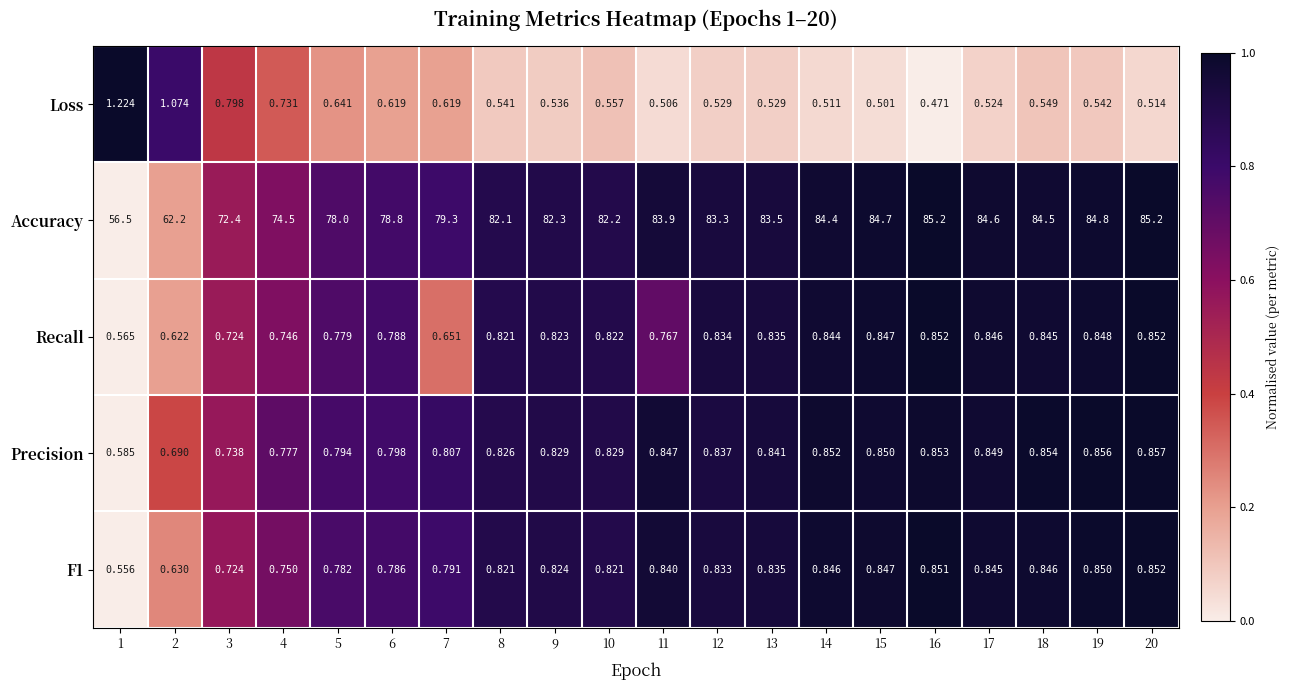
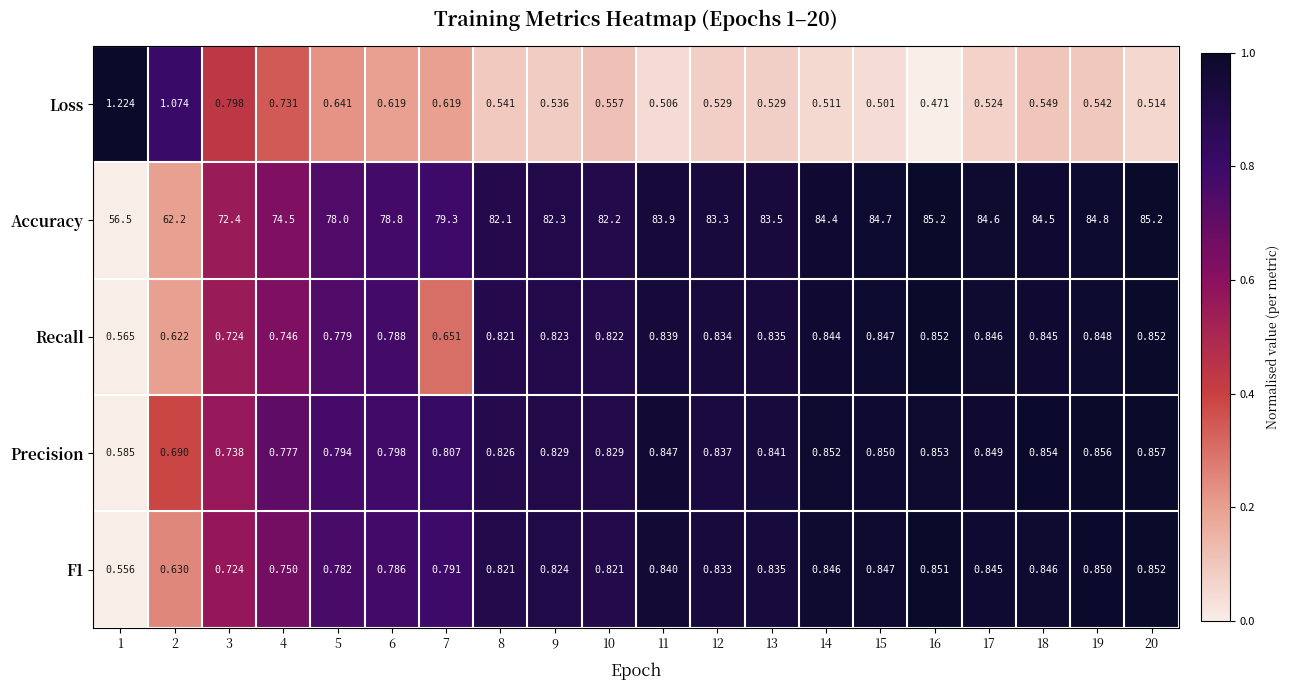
  {
    "Loss": {
      "1": 1.224,
      "2": 1.074,
      "3": 0.798,
      "4": 0.731,
      "5": 0.641,
      "6": 0.619,
      "7": 0.619,
      "8": 0.541,
      "9": 0.536,
      "10": 0.557,
      "11": 0.506,
      "12": 0.529,
      "13": 0.529,
      "14": 0.511,
      "15": 0.501,
      "16": 0.471,
      "17": 0.524,
      "18": 0.549,
      "19": 0.542,
      "20": 0.514
    },
    "Accuracy": {
      "1": 56.5,
      "2": 62.2,
      "3": 72.4,
      "4": 74.5,
      "5": 78.0,
      "6": 78.8,
      "7": 79.3,
      "8": 82.1,
      "9": 82.3,
      "10": 82.2,
      "11": 83.9,
      "12": 83.3,
      "13": 83.5,
      "14": 84.4,
      "15": 84.7,
      "16": 85.2,
      "17": 84.6,
      "18": 84.5,
      "19": 84.8,
      "20": 85.2
    },
    "Recall": {
      "1": 0.565,
      "2": 0.622,
      "3": 0.724,
      "4": 0.746,
      "5": 0.779,
      "6": 0.788,
      "7": 0.651,
      "8": 0.821,
      "9": 0.823,
      "10": 0.822,
-     "11": 0.767,
+     "11": 0.839,
      "12": 0.834,
      "13": 0.835,
      "14": 0.844,
      "15": 0.847,
      "16": 0.852,
      "17": 0.846,
      "18": 0.845,
      "19": 0.848,
      "20": 0.852
    },
    "Precision": {
      "1": 0.585,
      "2": 0.690,
      "3": 0.738,
      "4": 0.777,
      "5": 0.794,
      "6": 0.798,
      "7": 0.807,
      "8": 0.826,
      "9": 0.829,
      "10": 0.829,
      "11": 0.847,
      "12": 0.837,
      "13": 0.841,
      "14": 0.852,
      "15": 0.850,
      "16": 0.853,
      "17": 0.849,
      "18": 0.854,
      "19": 0.856,
      "20": 0.857
    },
    "F1": {
      "1": 0.556,
      "2": 0.630,
      "3": 0.724,
      "4": 0.750,
      "5": 0.782,
      "6": 0.786,
      "7": 0.791,
      "8": 0.821,
      "9": 0.824,
      "10": 0.821,
      "11": 0.840,
      "12": 0.833,
      "13": 0.835,
      "14": 0.846,
      "15": 0.847,
      "16": 0.851,
      "17": 0.845,
      "18": 0.846,
      "19": 0.850,
      "20": 0.852
    }
  }
